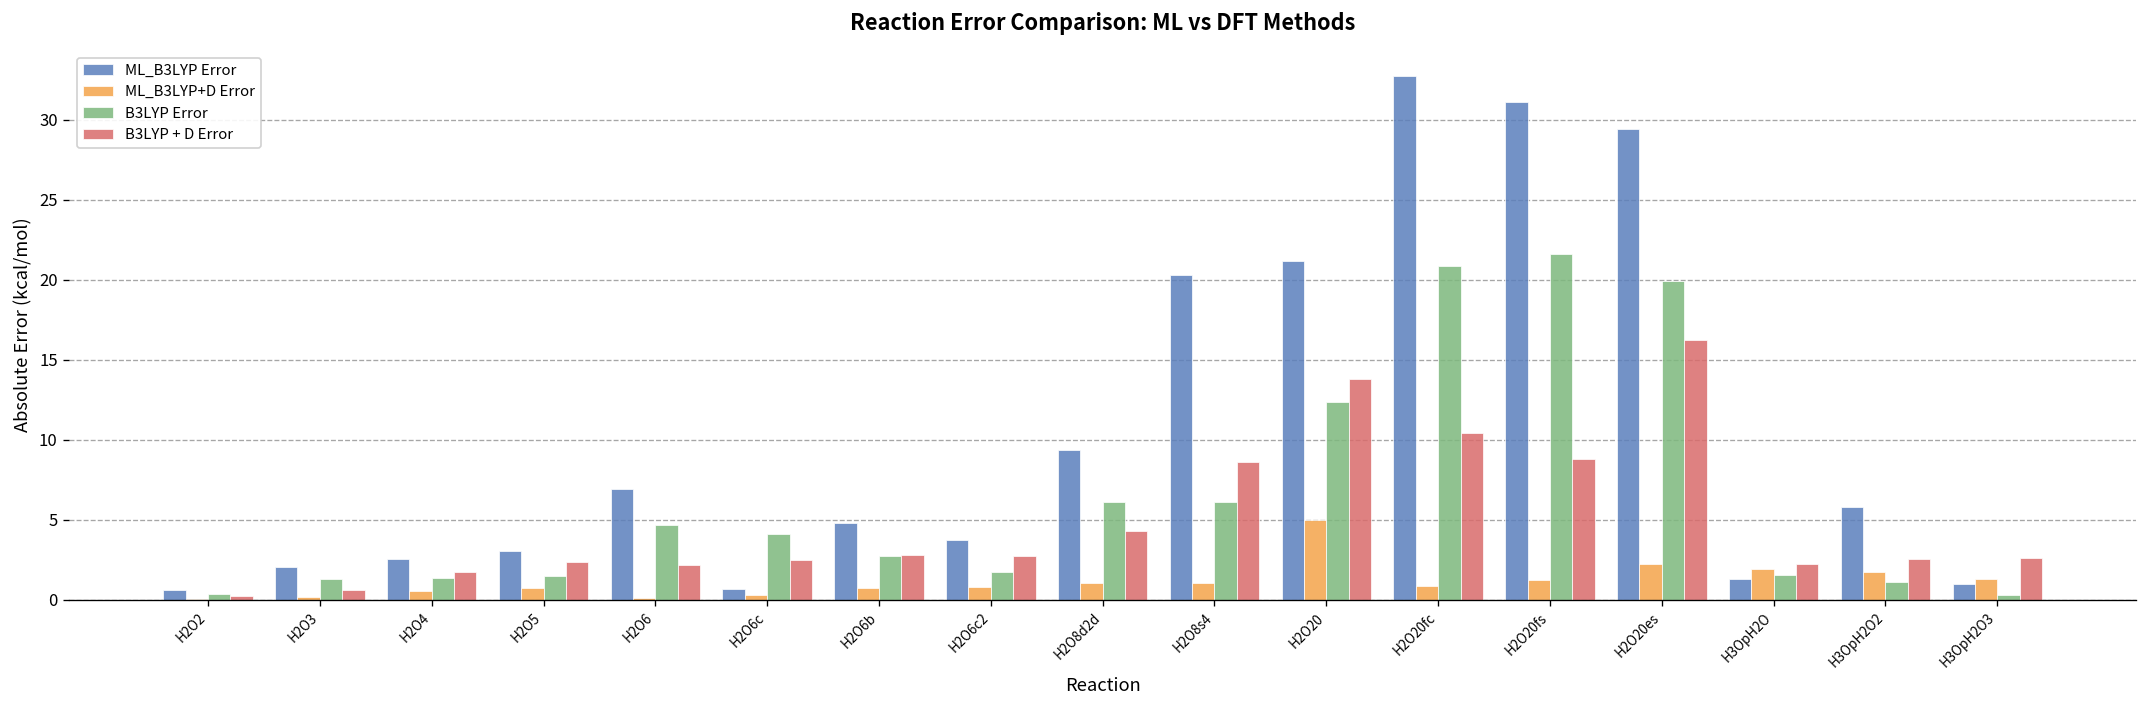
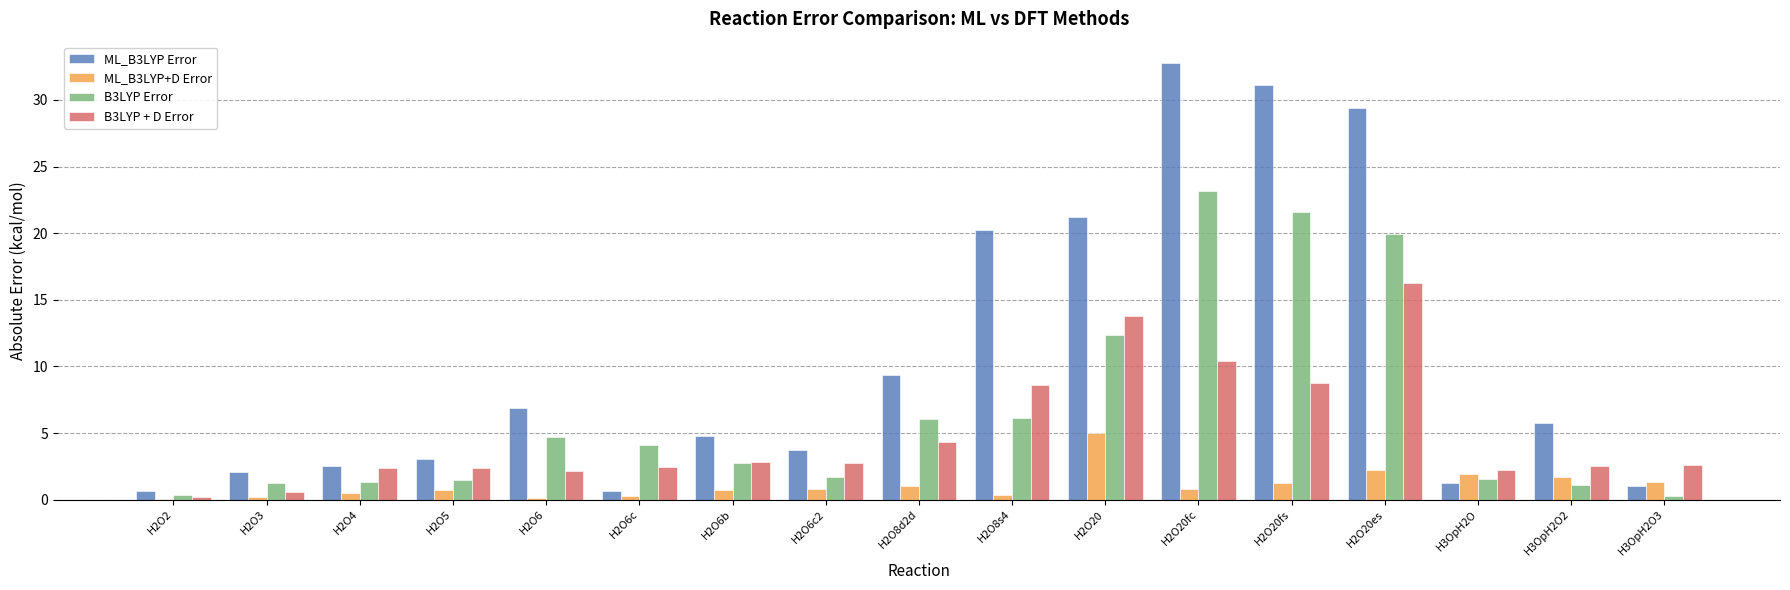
  {
    "ML_B3LYP Error": {
      "H2O2": 0.6,
      "H2O3": 2.1,
      "H2O4": 2.5,
      "H2O5": 3.1,
      "H2O6": 6.9,
      "H2O6c": 0.6,
      "H2O6b": 4.8,
      "H2O6c2": 3.7,
      "H2O8d2d": 9.4,
      "H2O8s4": 20.3,
      "H2O20": 21.2,
      "H2O20fc": 32.7,
      "H2O20fs": 31.1,
      "H2O20es": 29.4,
      "H3OpH2O": 1.3,
      "H3OpH2O2": 5.8,
      "H3OpH2O3": 1.0
    },
    "ML_B3LYP+D Error": {
      "H2O4": 0.5,
      "H2O5": 0.7,
      "H2O6c": 0.3,
      "H2O6b": 0.7,
      "H2O6c2": 0.8,
      "H2O8d2d": 1.0,
-     "H2O8s4": 1.0,
+     "H2O8s4": 0.3,
      "H2O20": 5.0,
      "H2O20fc": 0.8,
      "H2O20fs": 1.2,
      "H2O20es": 2.2,
      "H3OpH2O": 1.9,
      "H3OpH2O2": 1.7,
      "H3OpH2O3": 1.3
    },
    "B3LYP Error": {
      "H2O2": 0.3,
      "H2O3": 1.3,
      "H2O4": 1.3,
      "H2O5": 1.5,
      "H2O6": 4.7,
      "H2O6c": 4.1,
      "H2O6b": 2.7,
      "H2O6c2": 1.7,
      "H2O8d2d": 6.1,
      "H2O8s4": 6.1,
      "H2O20": 12.4,
-     "H2O20fc": 20.9,
+     "H2O20fc": 23.2,
      "H2O20fs": 21.6,
      "H2O20es": 19.9,
      "H3OpH2O": 1.5,
      "H3OpH2O2": 1.1,
      "H3OpH2O3": 0.3
    },
    "B3LYP + D Error": {
      "H2O2": 0.2,
      "H2O3": 0.6,
-     "H2O4": 1.7,
+     "H2O4": 2.4,
      "H2O5": 2.3,
      "H2O6": 2.1,
      "H2O6c": 2.5,
      "H2O6b": 2.8,
      "H2O6c2": 2.7,
      "H2O8d2d": 4.3,
      "H2O8s4": 8.6,
      "H2O20": 13.8,
      "H2O20fc": 10.4,
      "H2O20fs": 8.8,
      "H2O20es": 16.2,
      "H3OpH2O": 2.2,
      "H3OpH2O2": 2.6,
      "H3OpH2O3": 2.6
    }
  }
